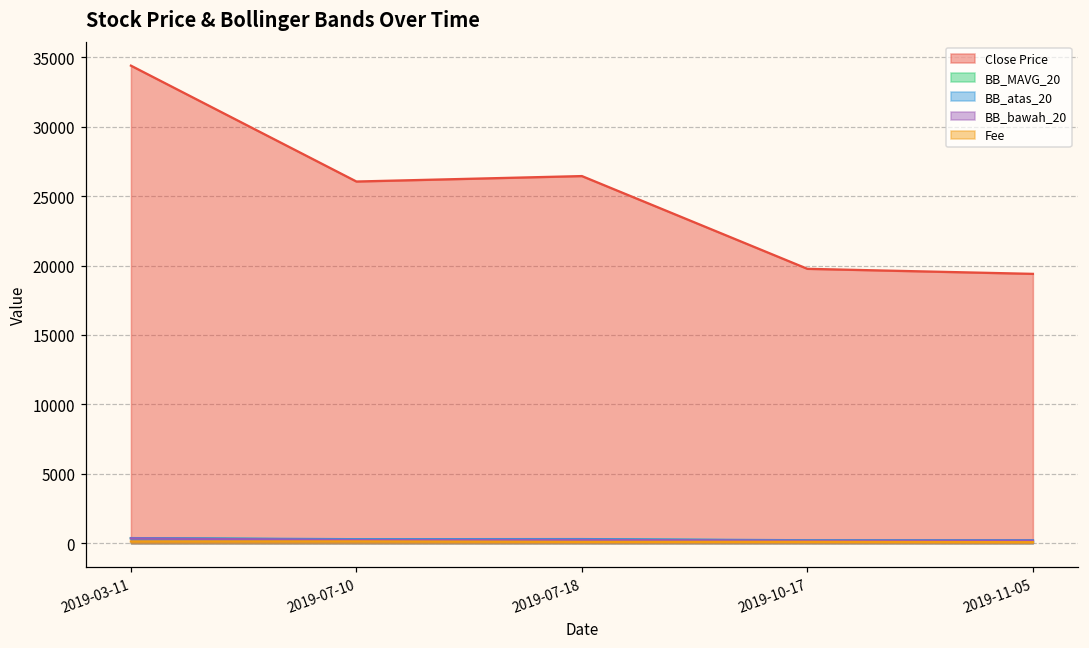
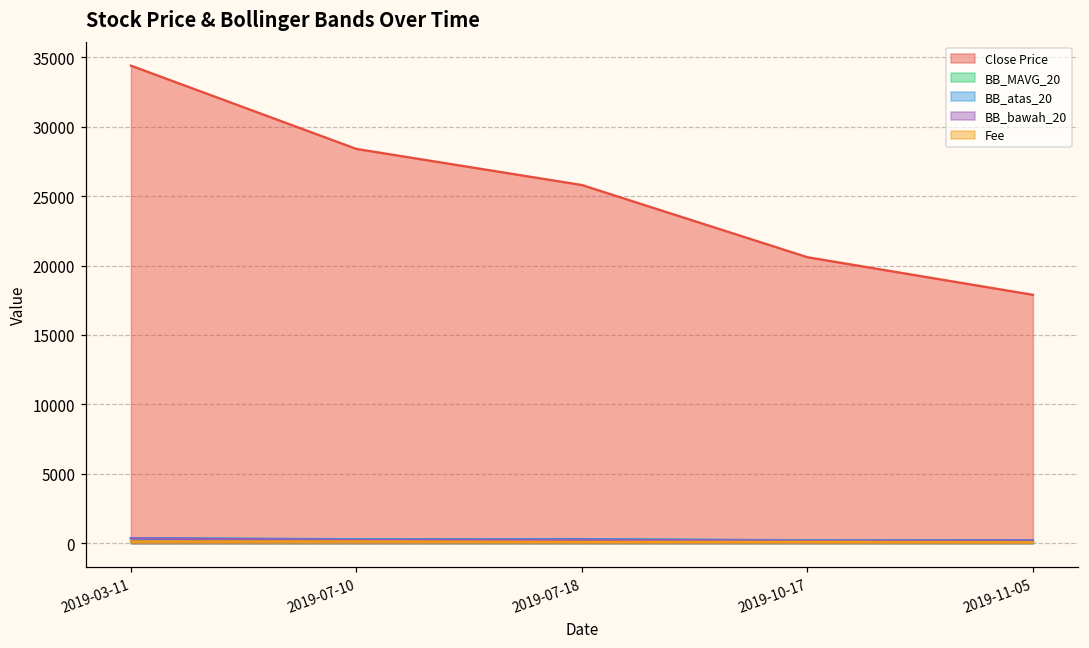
  {
    "Close Price": {
      "2019-03-11": 34400,
-     "2019-07-10": 26100,
-     "2019-07-18": 26400,
-     "2019-10-17": 19800,
-     "2019-11-05": 19400
+     "2019-07-10": 28400,
+     "2019-07-18": 25800,
+     "2019-10-17": 20600,
+     "2019-11-05": 17900
    },
    "Fee": {
      "2019-03-11": 100
    }
  }
